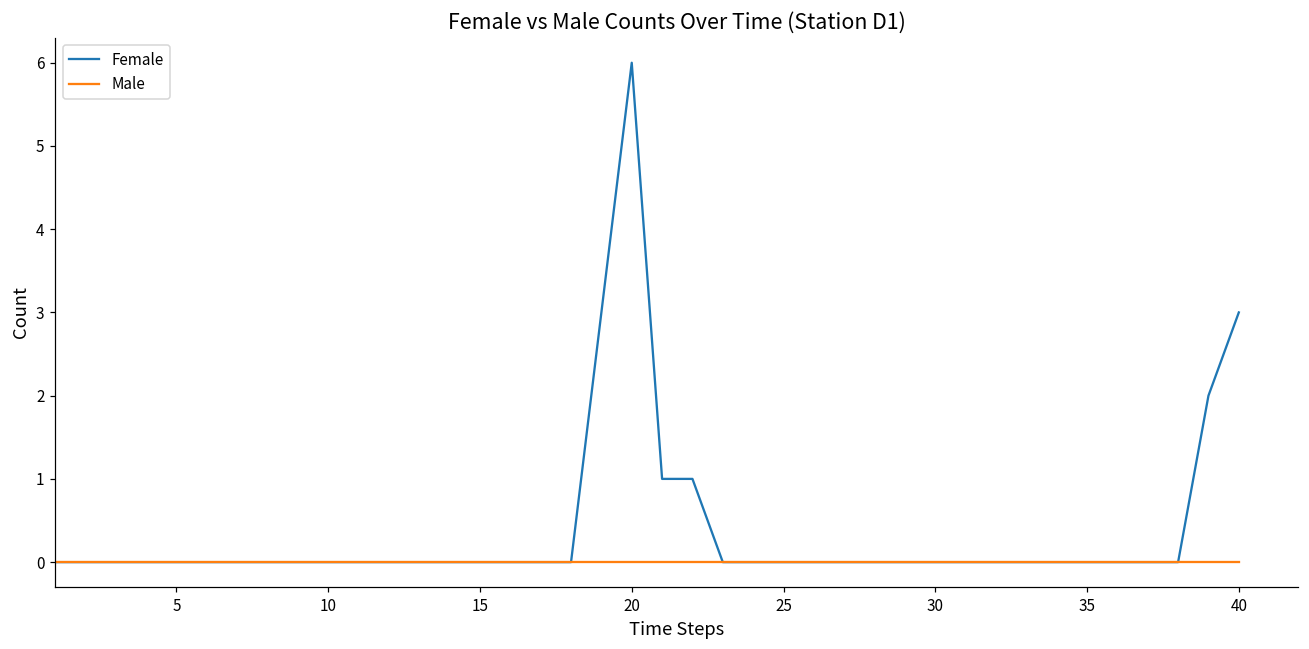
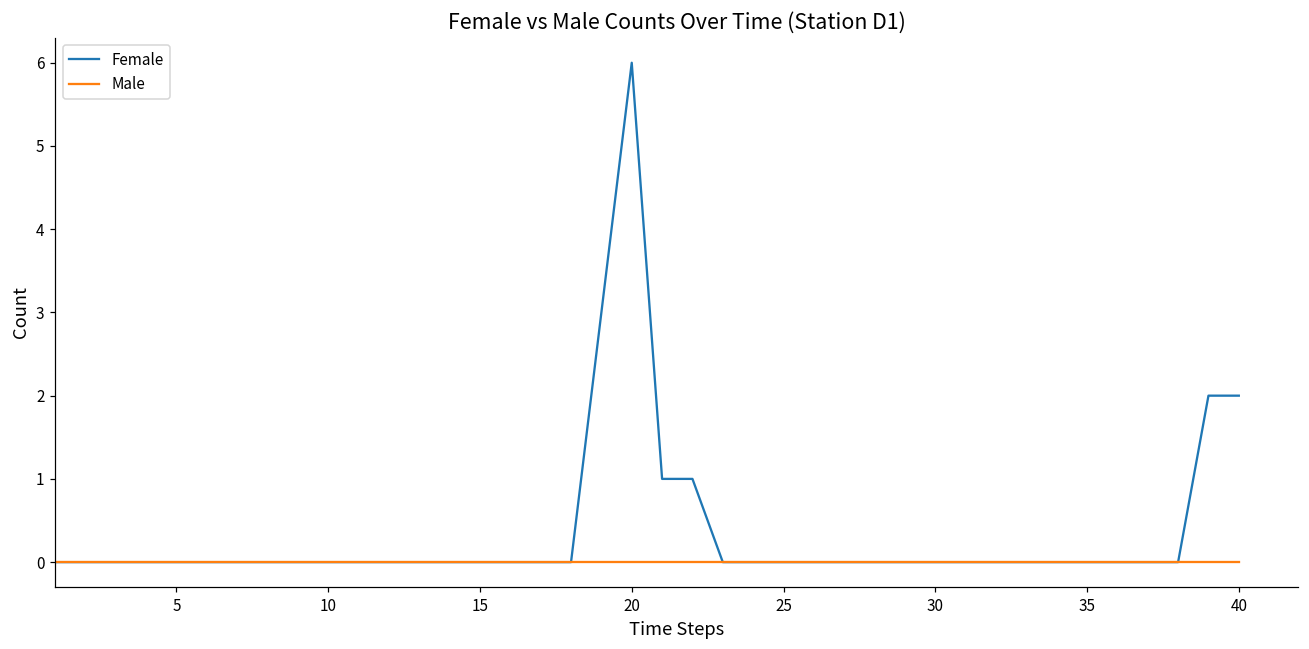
  {
    "Female": {
      "20": 6,
-     "40": 3
+     "40": 2
    },
    "Male": {
      "20": 0,
      "40": 0
    }
  }
